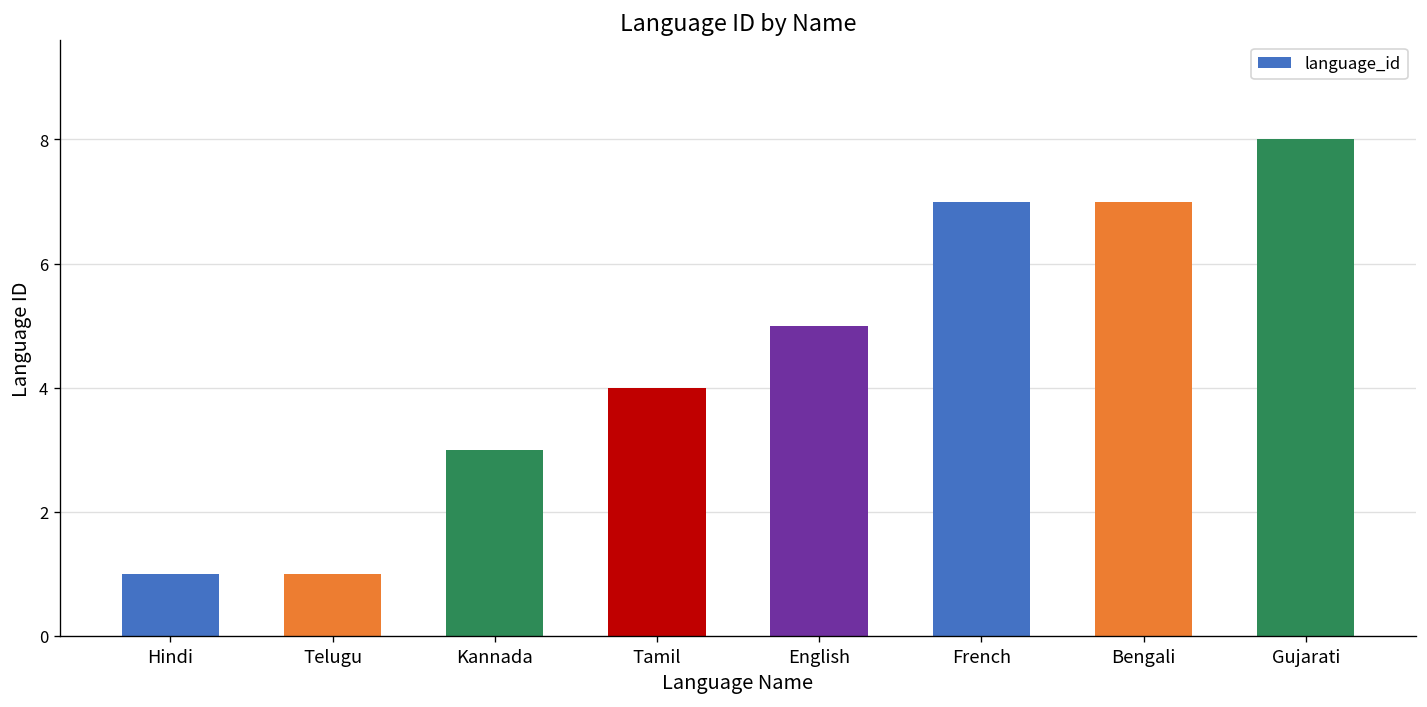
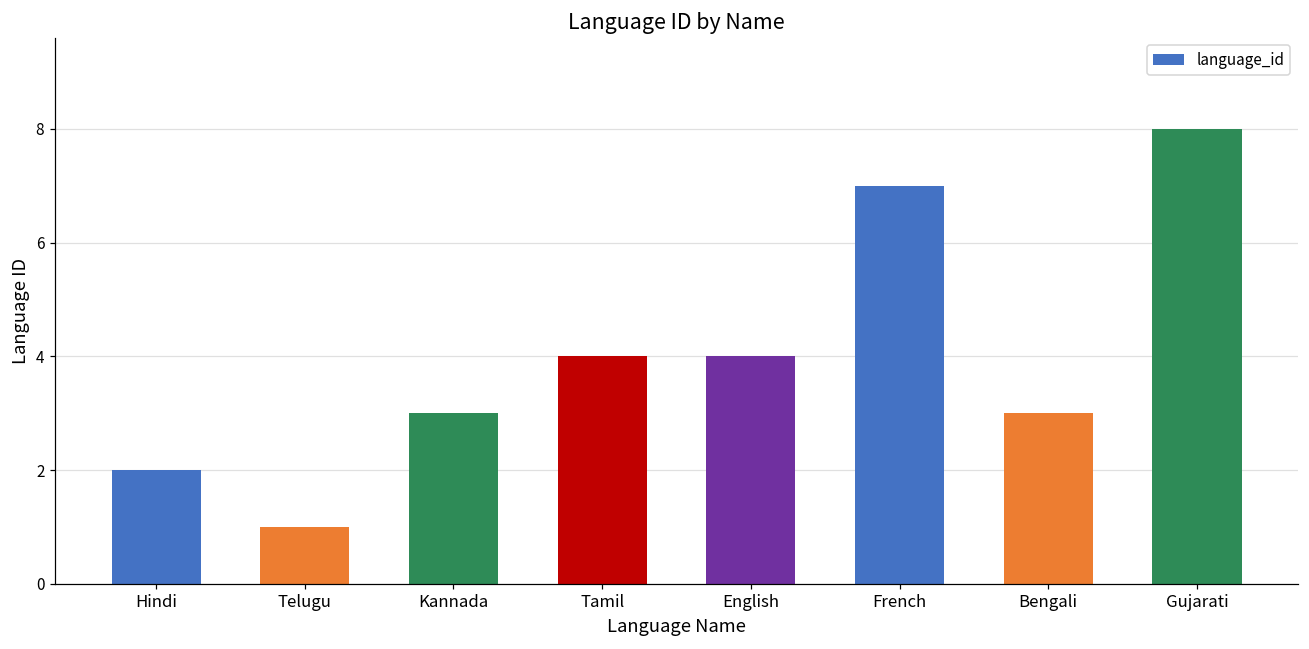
  {
-   "Hindi": 1,
+   "Hindi": 2,
    "Telugu": 1,
    "Kannada": 3,
    "Tamil": 4,
-   "English": 5,
+   "English": 4,
    "French": 7,
-   "Bengali": 7,
+   "Bengali": 3,
    "Gujarati": 8
  }
